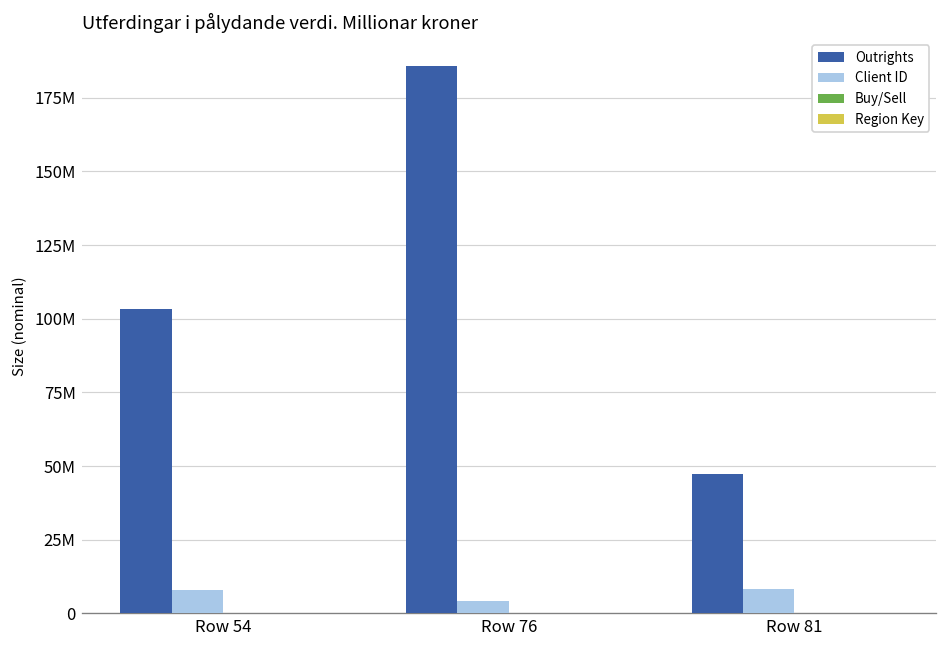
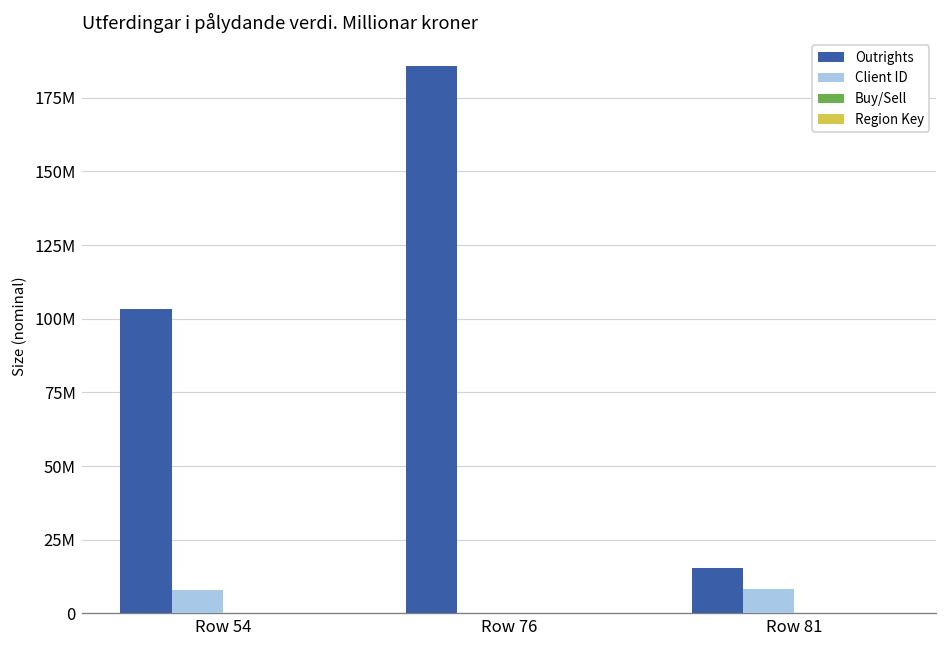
  {
    "Outrights": {
      "Row 54": 103000000,
      "Row 76": 186000000,
-     "Row 81": 47000000
+     "Row 81": 15000000
    },
    "Client ID": {
      "Row 54": 8000000,
-     "Row 76": 4000000,
+     "Row 76": 0,
      "Row 81": 8000000
    }
  }
